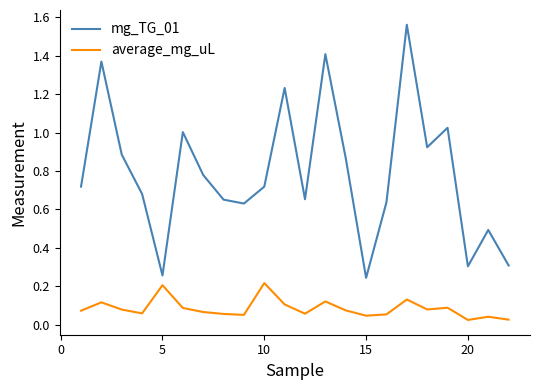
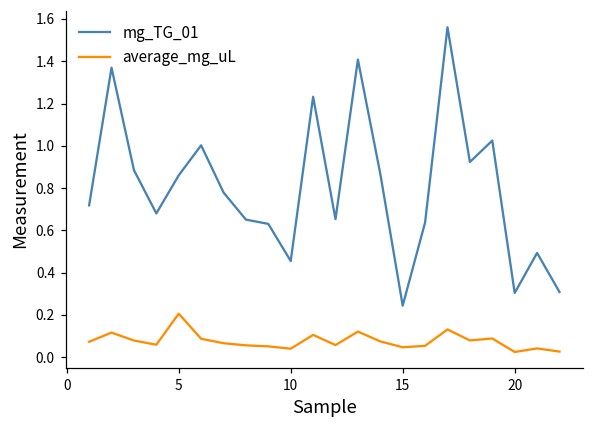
  {
    "mg_TG_01": {
-     "5": 0.26,
-     "10": 0.72,
+     "5": 0.86,
+     "10": 0.45,
      "15": 0.24,
      "20": 0.30
    },
    "average_mg_uL": {
      "5": 0.21,
-     "10": 0.22,
+     "10": 0.04,
      "15": 0.05,
      "20": 0.02
    }
  }
